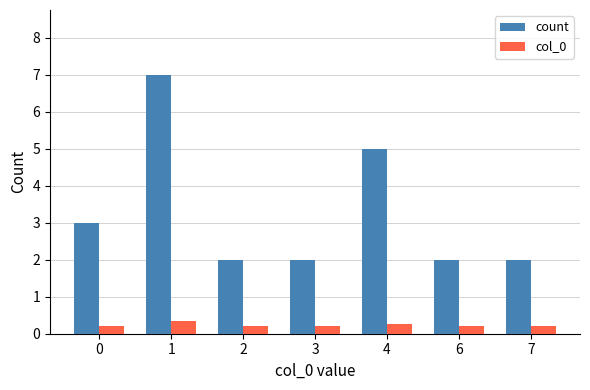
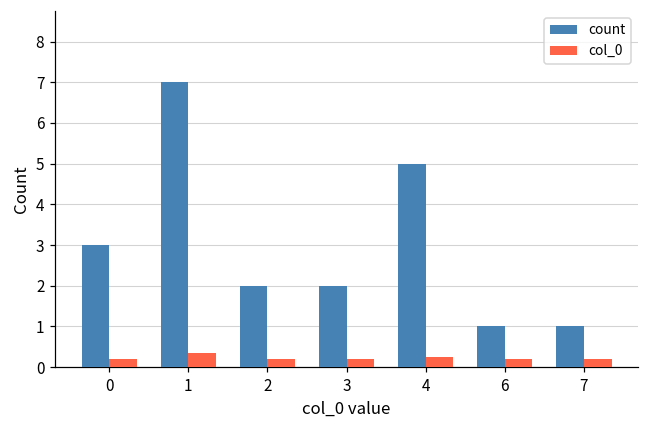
  {
    "count": {
      "0": 3,
      "1": 7,
      "2": 2,
      "3": 2,
      "4": 5,
-     "6": 2,
-     "7": 2
+     "6": 1,
+     "7": 1
    },
    "col_0": {
      "0": 0.2,
      "1": 0.4,
      "2": 0.2,
      "3": 0.2,
      "4": 0.3,
      "6": 0.2,
      "7": 0.2
    }
  }
